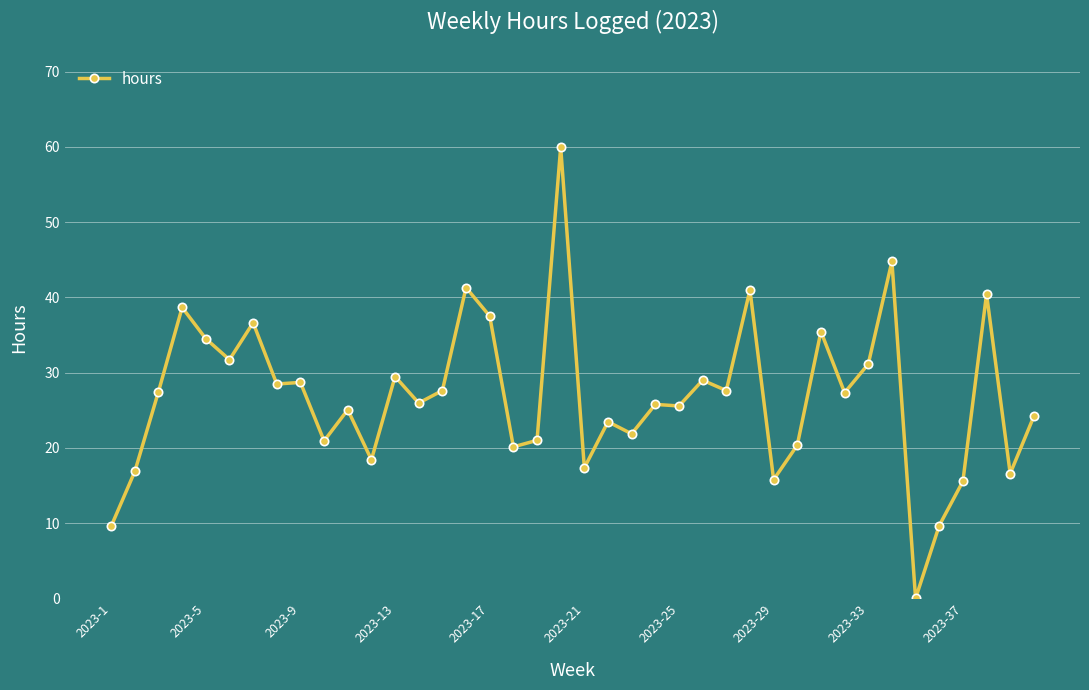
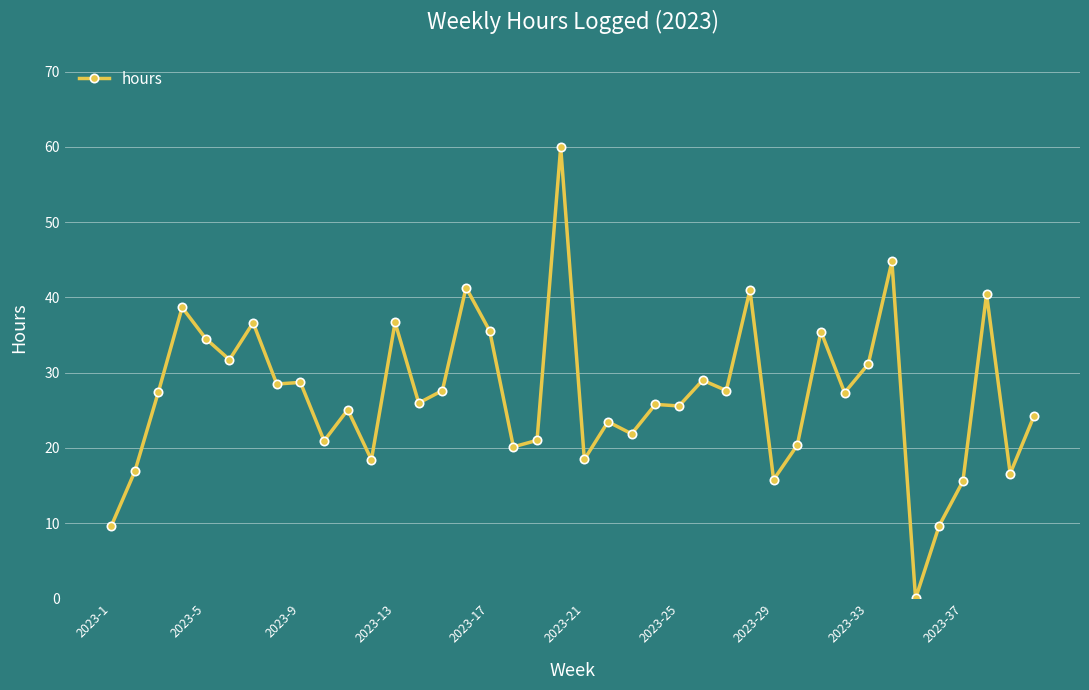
  {
    "2023-1": 10,
    "2023-5": 35,
    "2023-9": 29,
-   "2023-13": 29,
-   "2023-17": 38,
-   "2023-21": 17,
+   "2023-13": 37,
+   "2023-17": 36,
+   "2023-21": 18,
    "2023-25": 26,
    "2023-29": 16,
    "2023-33": 31,
    "2023-37": 16
  }
